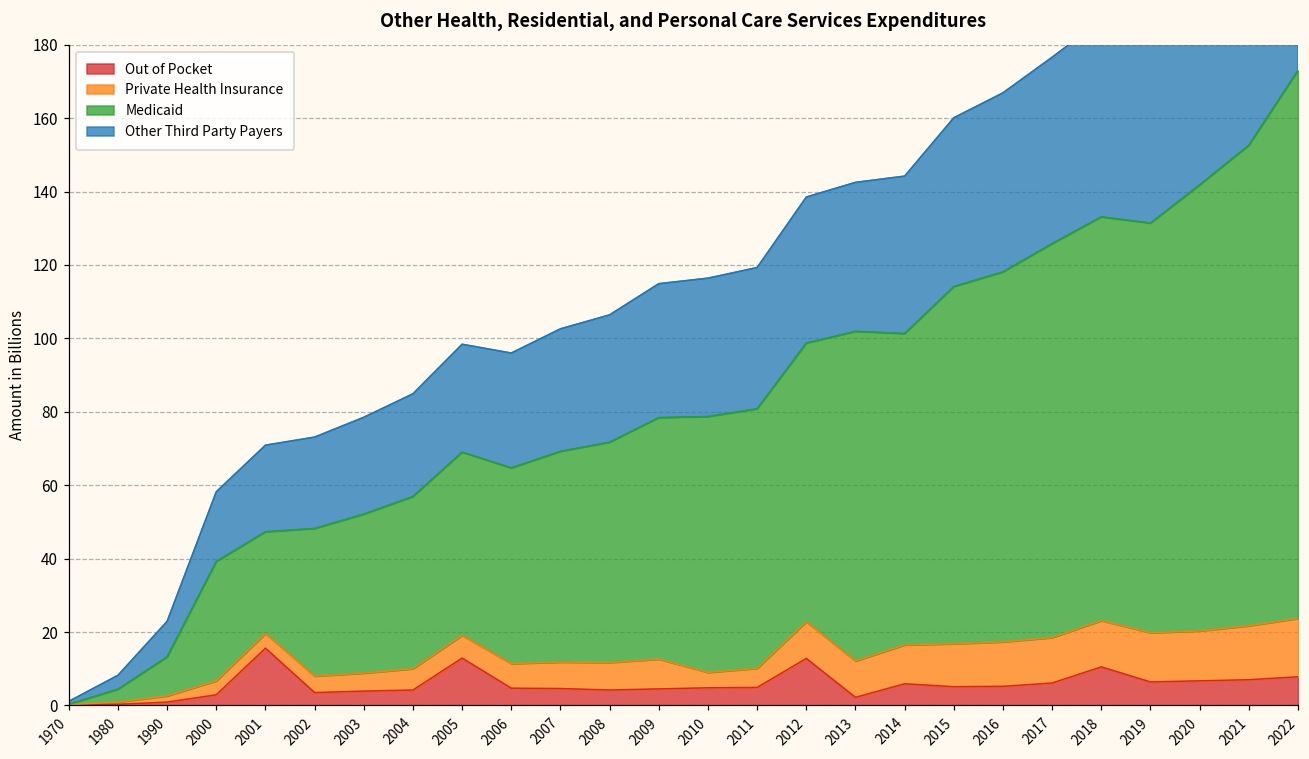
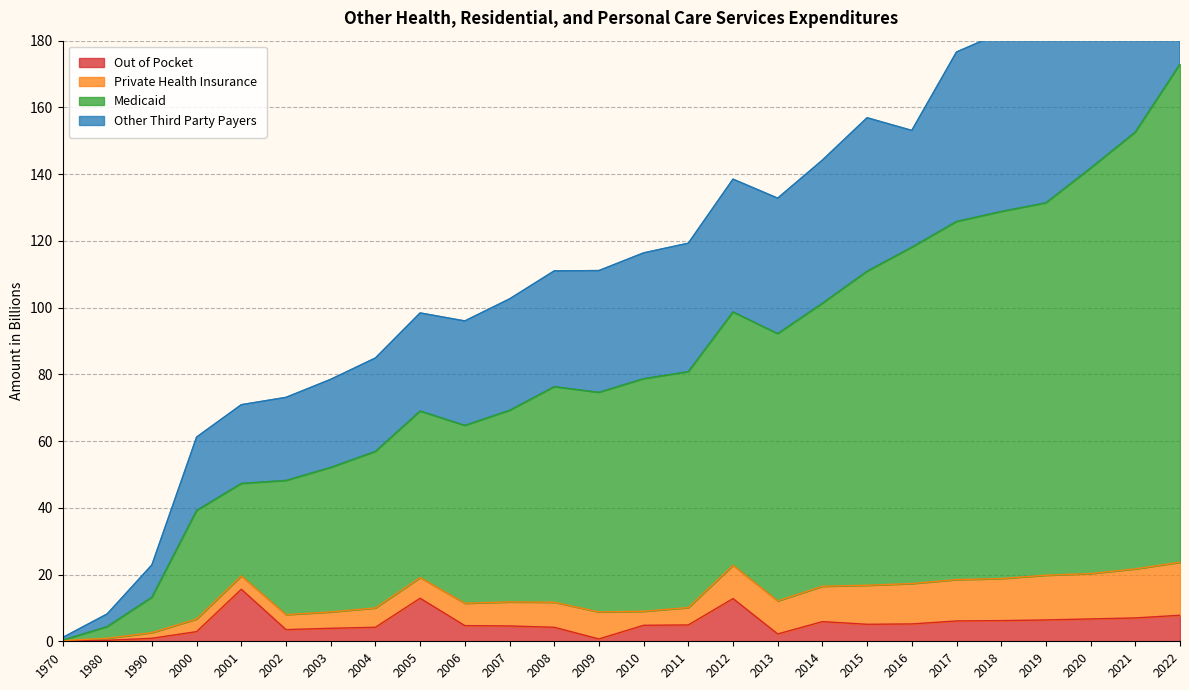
  {
    "Out of Pocket": {
      "1990": 1,
      "2000": 3,
      "2001": 16,
      "2002": 4,
      "2003": 4,
      "2004": 4,
      "2005": 13,
      "2006": 5,
      "2007": 5,
      "2008": 4,
-     "2009": 5,
+     "2009": 1,
      "2010": 5,
      "2011": 5,
      "2012": 13,
      "2013": 2,
      "2014": 6,
      "2015": 5,
      "2016": 5,
      "2017": 6,
-     "2018": 11,
+     "2018": 6,
      "2019": 6,
      "2020": 7,
      "2021": 7,
      "2022": 8
    },
    "Private Health Insurance": {
      "1990": 2,
      "2000": 4,
      "2001": 4,
      "2002": 5,
      "2003": 5,
      "2004": 6,
      "2005": 6,
      "2006": 7,
      "2007": 7,
      "2008": 7,
      "2009": 8,
      "2010": 4,
      "2011": 5,
      "2012": 10,
      "2013": 10,
      "2014": 11,
      "2015": 12,
      "2016": 12,
      "2017": 12,
      "2018": 13,
      "2019": 13,
      "2020": 14,
      "2021": 15,
      "2022": 16
    },
    "Medicaid": {
      "1980": 4,
      "1990": 11,
      "2000": 33,
      "2001": 28,
      "2002": 40,
      "2003": 43,
      "2004": 47,
      "2005": 50,
      "2006": 53,
      "2007": 57,
-     "2008": 60,
+     "2008": 65,
      "2009": 66,
      "2010": 70,
      "2011": 71,
      "2012": 76,
-     "2013": 90,
+     "2013": 80,
      "2014": 85,
-     "2015": 97,
+     "2015": 94,
      "2016": 101,
      "2017": 107,
      "2018": 110,
      "2019": 112,
      "2020": 122,
      "2021": 131,
      "2022": 149
    },
    "Other Third Party Payers": {
      "1970": 1,
      "1980": 4,
      "1990": 10,
-     "2000": 19,
+     "2000": 22,
      "2001": 24,
      "2002": 25,
      "2003": 26,
      "2004": 28,
      "2005": 29,
      "2006": 31,
      "2007": 33,
      "2008": 35,
      "2009": 37,
      "2010": 38,
      "2011": 39,
      "2012": 40,
      "2013": 41,
      "2014": 43,
      "2015": 46,
-     "2016": 49,
+     "2016": 35,
      "2017": 51
    }
  }
